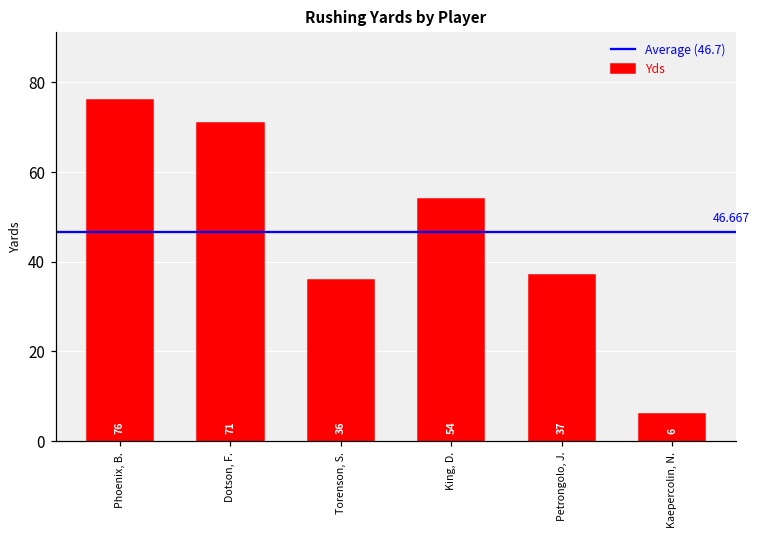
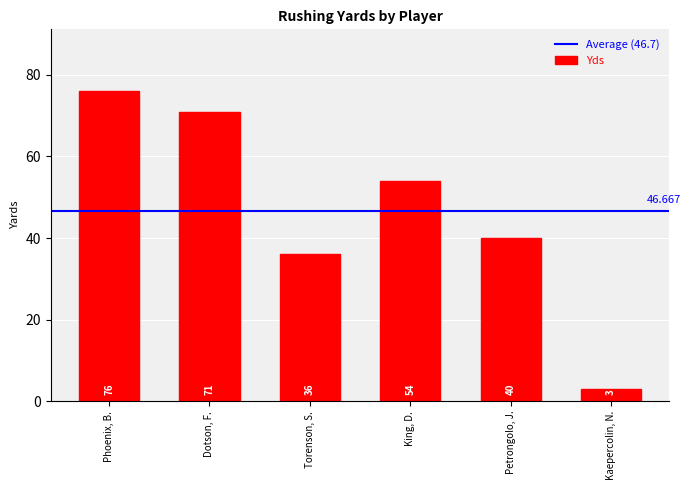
  {
    "Phoenix, B.": 76,
    "Dotson, F.": 71,
    "Torenson, S.": 36,
    "King, D.": 54,
-   "Petrongolo, J.": 37,
-   "Kaepercolin, N.": 6
+   "Petrongolo, J.": 40,
+   "Kaepercolin, N.": 3
  }
